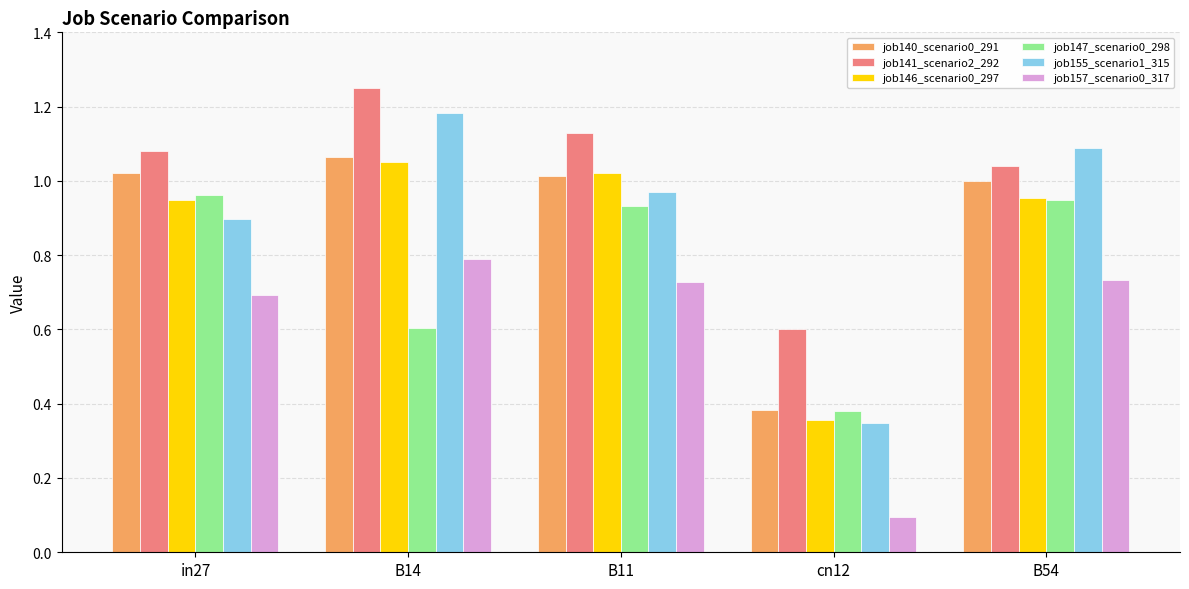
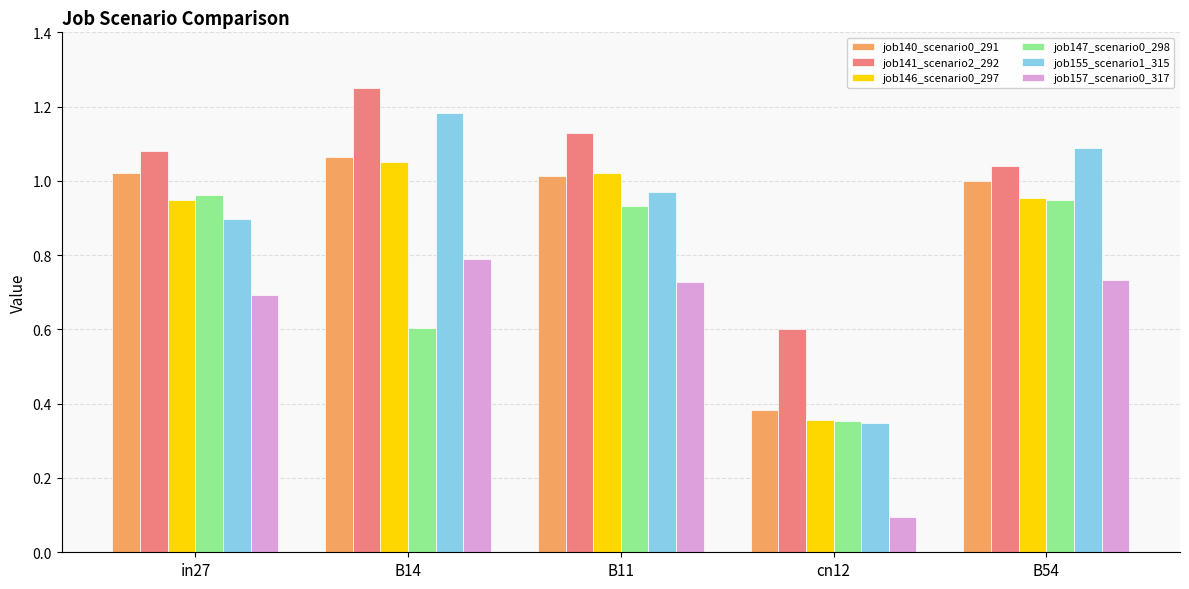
  {
    "job146_scenario0_297": {
      "in27": 0.95,
      "B14": 1.05,
      "B11": 1.02,
      "cn12": 0.36,
      "B54": 0.96
    },
    "job147_scenario0_298": {
      "in27": 0.96,
      "B14": 0.61,
      "B11": 0.93,
-     "cn12": 0.38,
+     "cn12": 0.35,
      "B54": 0.95
    },
    "job155_scenario1_315": {
      "in27": 0.90,
      "B14": 1.18,
      "B11": 0.97,
      "cn12": 0.35,
      "B54": 1.09
    },
    "job157_scenario0_317": {
      "in27": 0.69,
      "B14": 0.79,
      "B11": 0.73,
      "cn12": 0.09,
      "B54": 0.73
    }
  }
